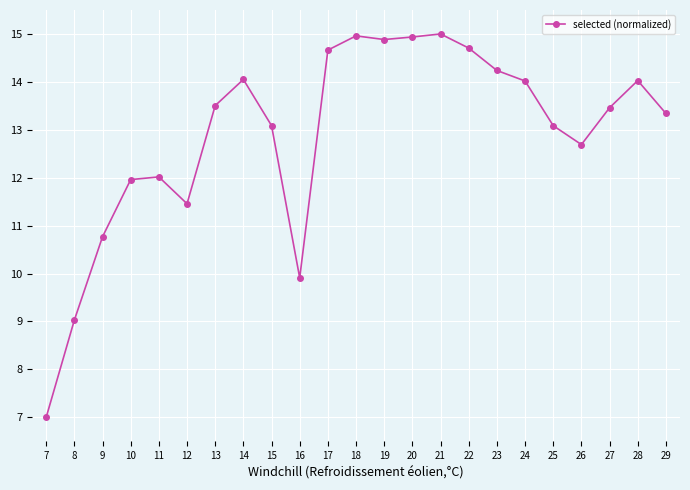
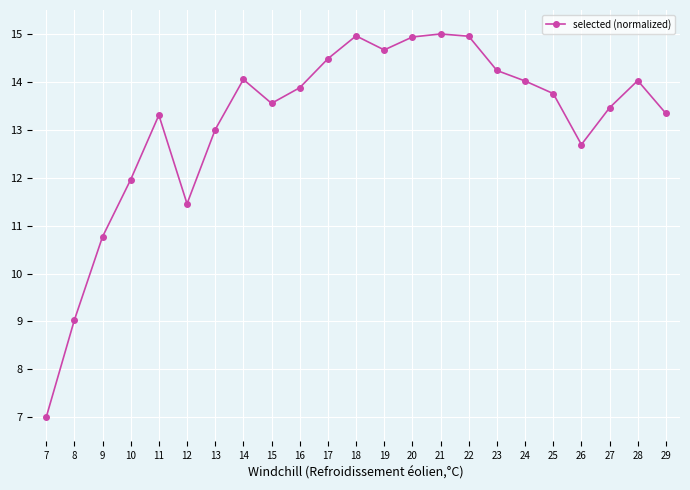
  {
    "7": 7.0,
    "8": 9.0,
    "9": 10.8,
    "10": 12.0,
-   "11": 12.0,
+   "11": 13.3,
    "12": 11.5,
-   "13": 13.5,
+   "13": 13.0,
    "14": 14.1,
-   "15": 13.1,
-   "16": 9.9,
-   "17": 14.7,
+   "15": 13.6,
+   "16": 13.9,
+   "17": 14.5,
    "18": 15.0,
-   "19": 14.9,
+   "19": 14.7,
    "20": 14.9,
    "21": 15.0,
-   "22": 14.7,
+   "22": 15.0,
    "23": 14.2,
    "24": 14.0,
-   "25": 13.1,
+   "25": 13.8,
    "26": 12.7,
    "27": 13.5,
    "28": 14.0,
    "29": 13.3
  }
